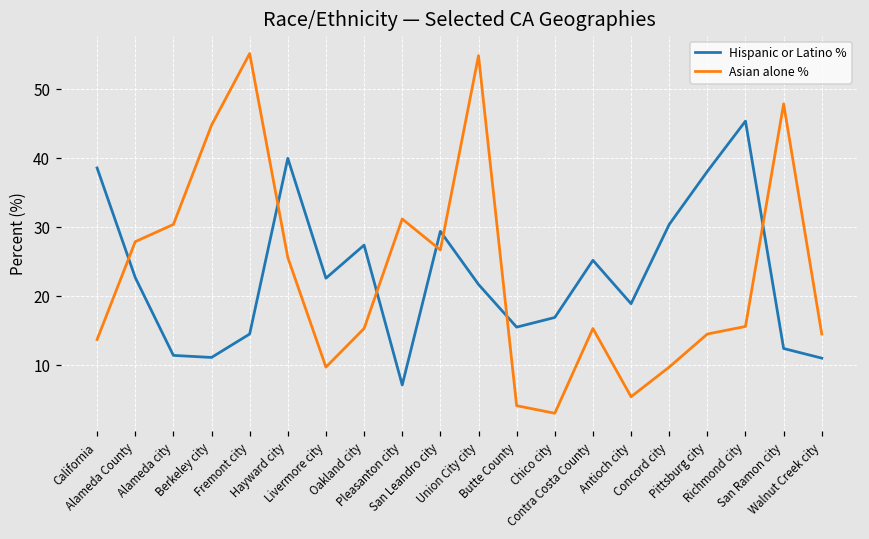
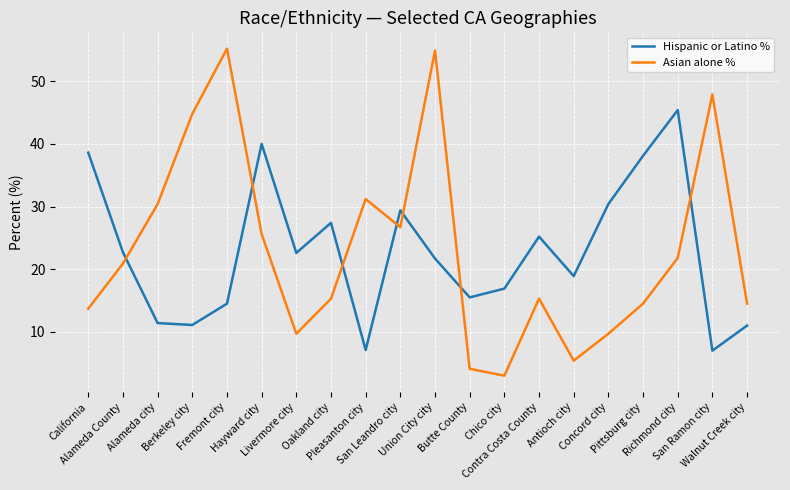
  {
    "Hispanic or Latino %": {
      "California": 39,
      "Alameda County": 23,
      "Alameda city": 11,
      "Berkeley city": 11,
      "Fremont city": 15,
      "Hayward city": 40,
      "Livermore city": 23,
      "Oakland city": 27,
      "Pleasanton city": 7,
      "San Leandro city": 29,
      "Union City city": 22,
      "Butte County": 16,
      "Chico city": 17,
      "Contra Costa County": 25,
      "Antioch city": 19,
      "Concord city": 30,
      "Pittsburg city": 38,
      "Richmond city": 45,
-     "San Ramon city": 12,
+     "San Ramon city": 7,
      "Walnut Creek city": 11
    },
    "Asian alone %": {
      "California": 14,
-     "Alameda County": 28,
+     "Alameda County": 21,
      "Alameda city": 30,
      "Berkeley city": 45,
      "Fremont city": 55,
      "Hayward city": 26,
      "Livermore city": 10,
      "Oakland city": 15,
      "Pleasanton city": 31,
      "San Leandro city": 27,
      "Union City city": 55,
      "Butte County": 4,
      "Chico city": 3,
      "Contra Costa County": 15,
      "Antioch city": 5,
      "Concord city": 10,
      "Pittsburg city": 15,
-     "Richmond city": 16,
+     "Richmond city": 22,
      "San Ramon city": 48,
      "Walnut Creek city": 15
    }
  }
